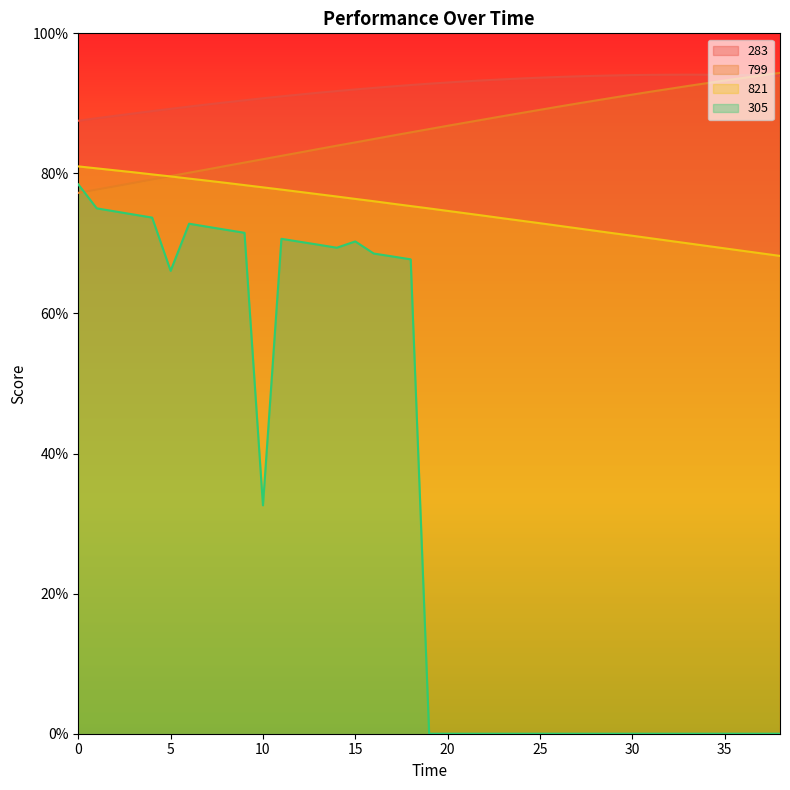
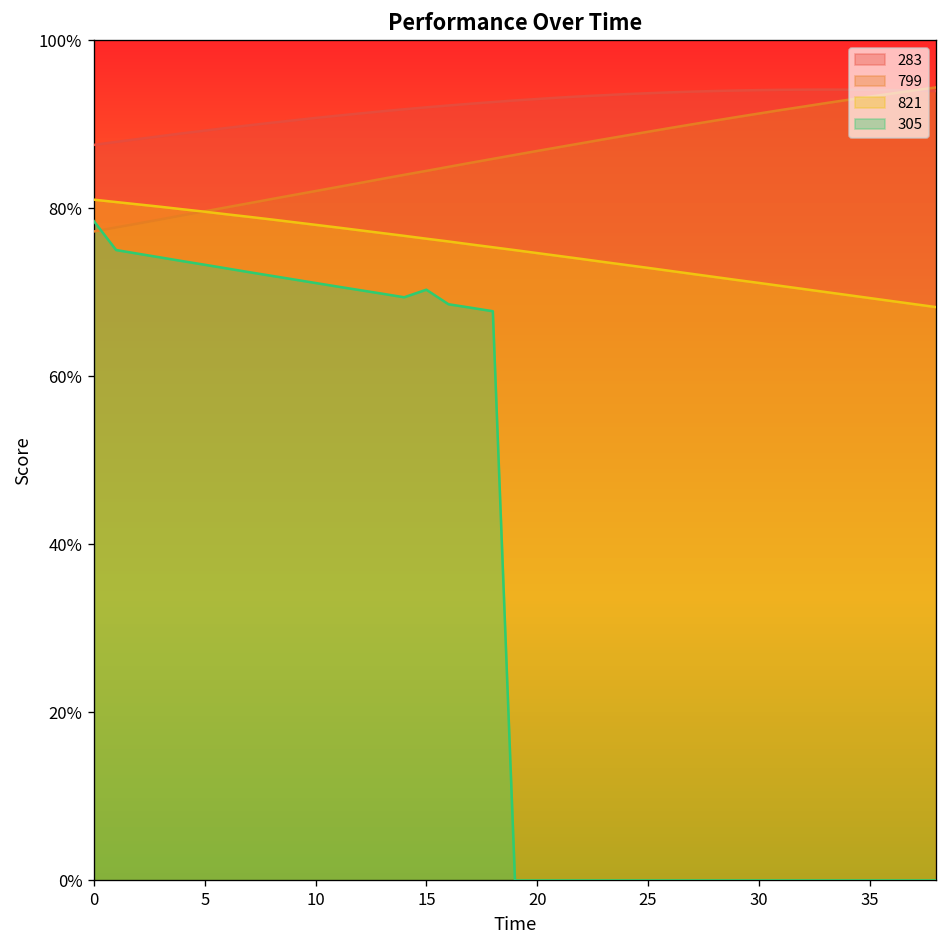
  {
    "305": {
      "0": "78%",
-     "5": "66%",
-     "10": "33%",
+     "5": "73%",
+     "10": "71%",
      "15": "70%",
      "20": "0%",
      "25": "0%",
      "30": "0%",
      "35": "0%"
    }
  }
